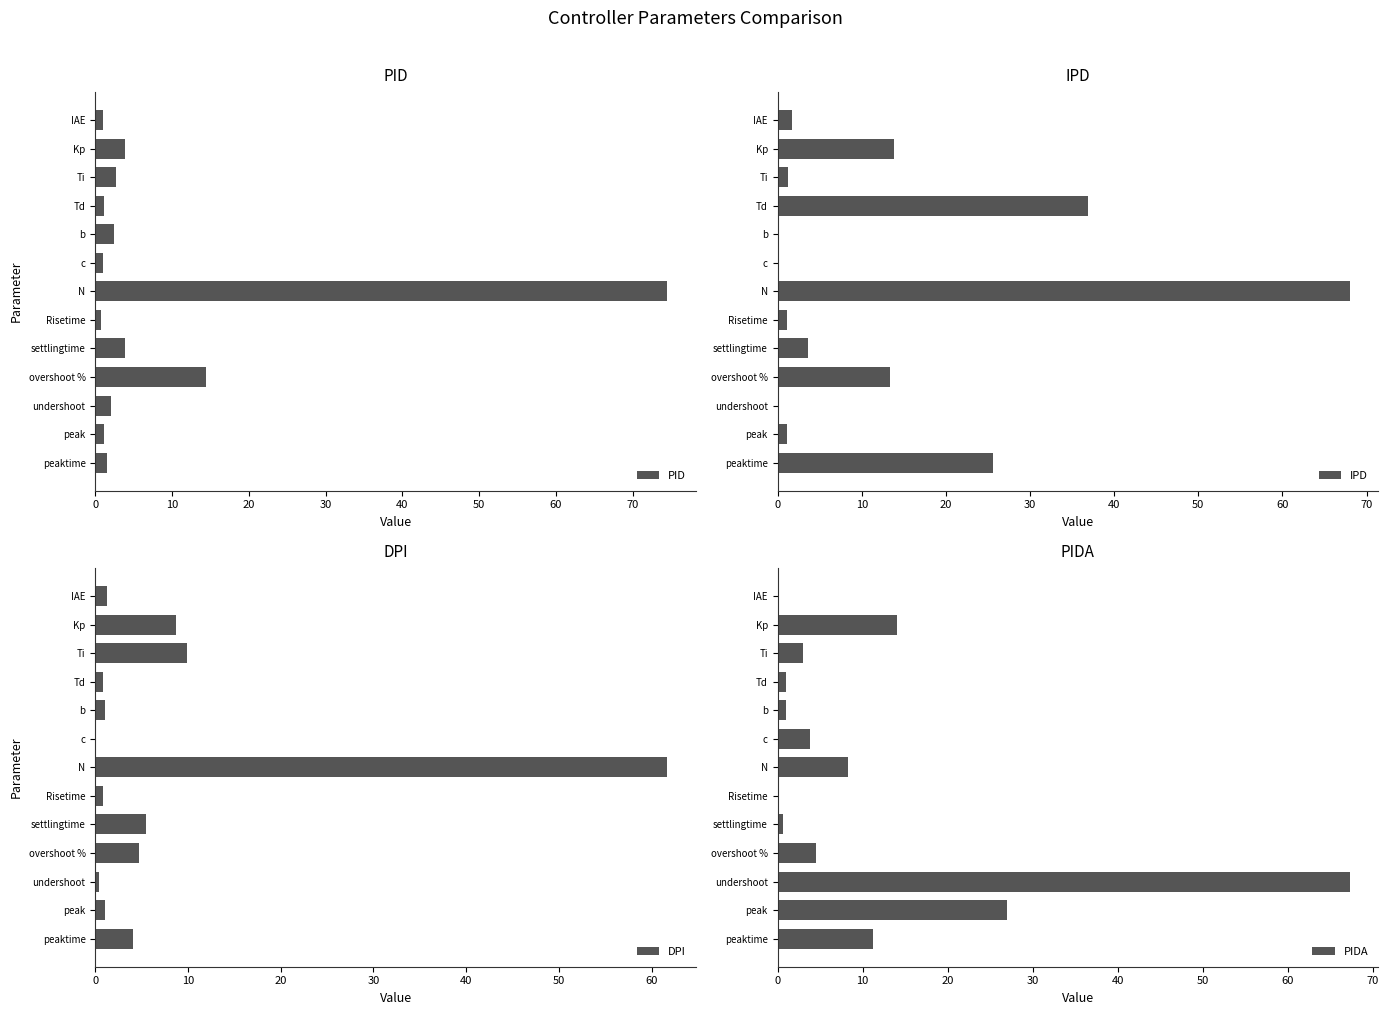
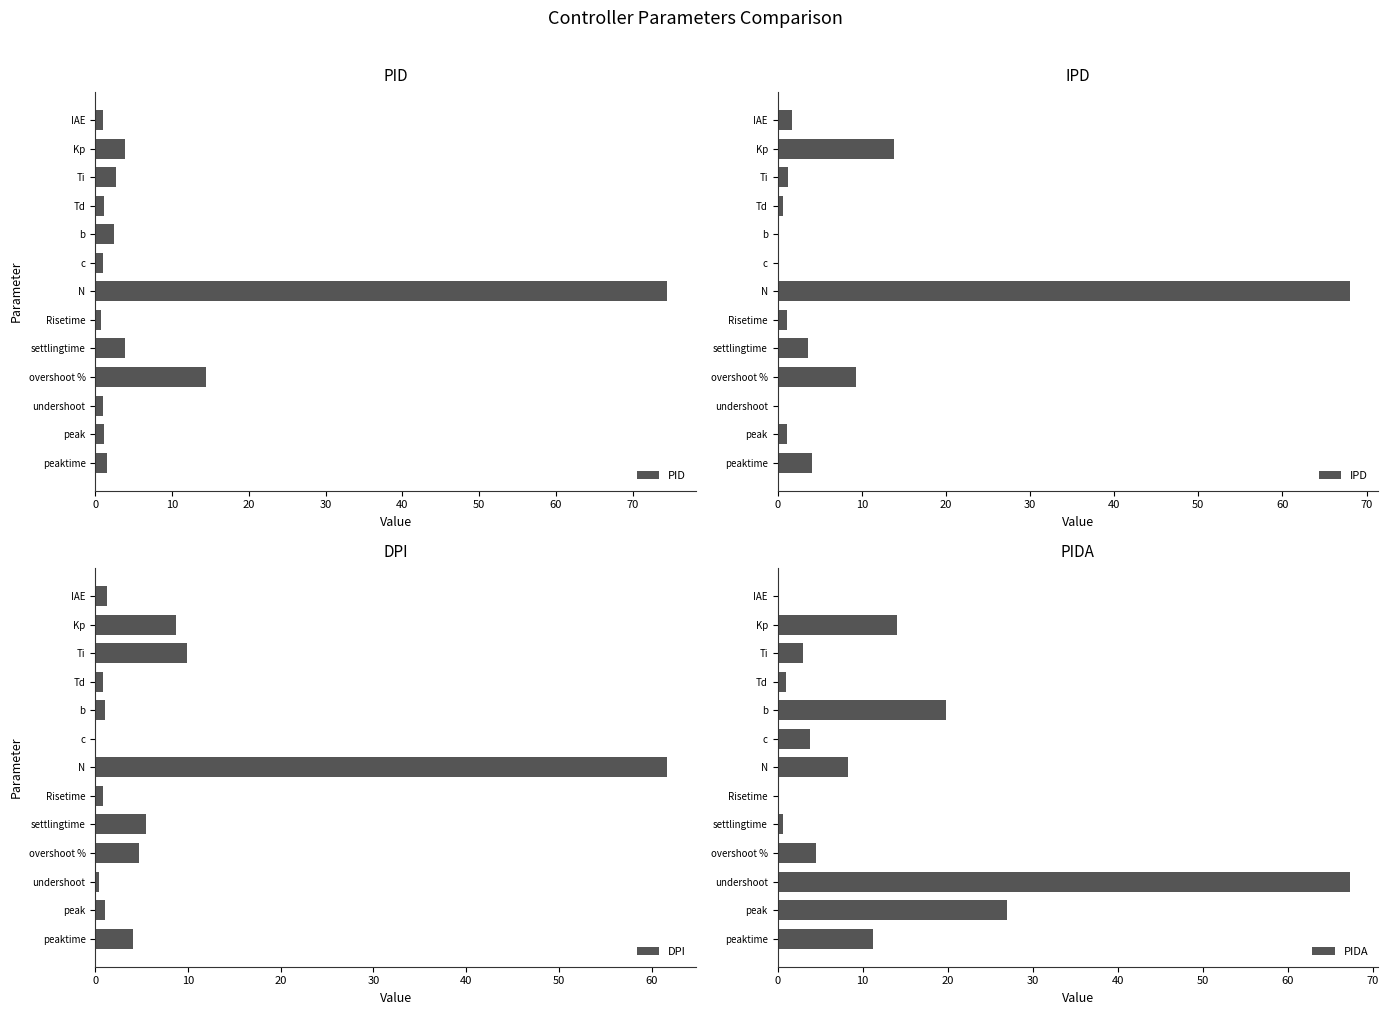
  {
    "PID": {
      "IAE": 1,
      "Kp": 4,
      "Ti": 3,
      "Td": 1,
      "b": 3,
      "c": 1,
      "N": 74,
      "Risetime": 1,
      "settlingtime": 4,
      "overshoot %": 14,
-     "undershoot": 2,
+     "undershoot": 1,
      "peak": 1,
      "peaktime": 2
    },
    "IPD": {
      "IAE": 2,
      "Kp": 14,
      "Ti": 1,
-     "Td": 37,
+     "Td": 1,
      "b": 0,
      "c": 0,
      "N": 68,
      "Risetime": 1,
      "settlingtime": 4,
-     "overshoot %": 13,
+     "overshoot %": 9,
      "peak": 1,
-     "peaktime": 26
+     "peaktime": 4
    },
    "DPI": {
      "IAE": 1,
      "Kp": 9,
      "Ti": 10,
      "Td": 1,
      "b": 1,
      "c": 0,
      "N": 62,
      "Risetime": 1,
      "settlingtime": 6,
      "overshoot %": 5,
      "undershoot": 0,
      "peak": 1,
      "peaktime": 4
    },
    "PIDA": {
      "Kp": 14,
      "Ti": 3,
      "Td": 1,
-     "b": 1,
+     "b": 20,
      "c": 4,
      "N": 8,
      "settlingtime": 1,
      "overshoot %": 5,
      "undershoot": 67,
      "peak": 27,
      "peaktime": 11
    }
  }
